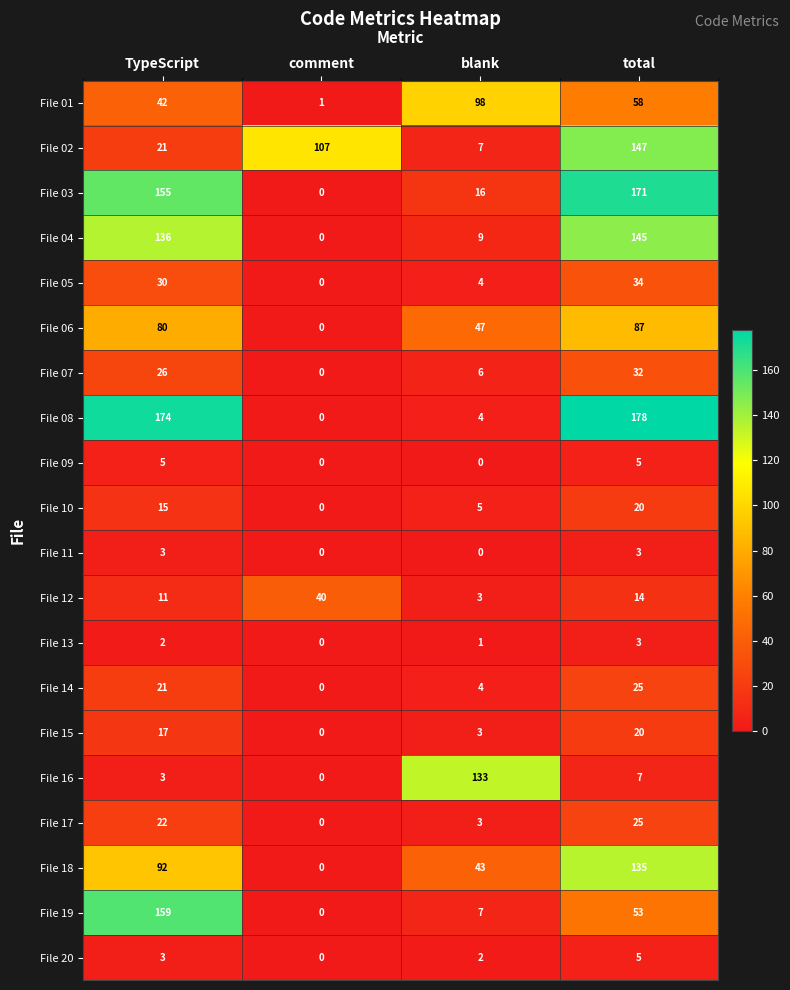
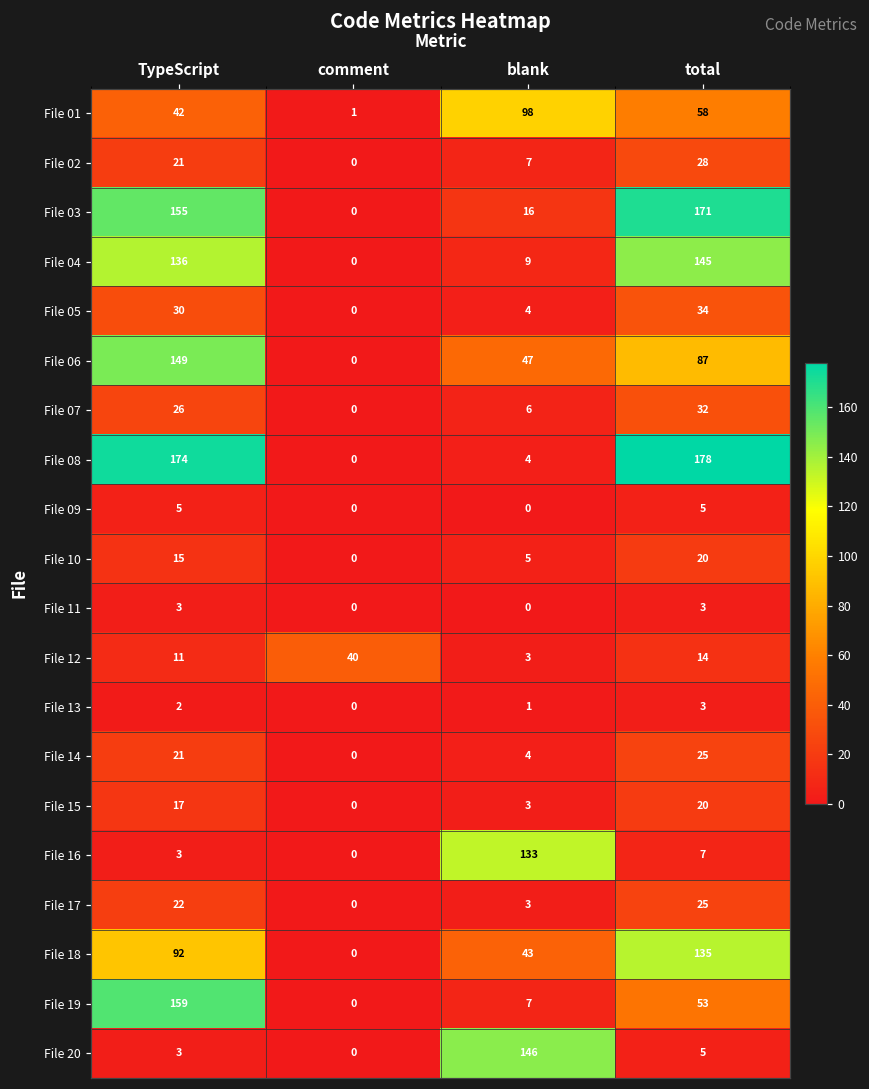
  {
    "File 01": {
      "TypeScript": 42,
      "comment": 1,
      "blank": 98,
      "total": 58
    },
    "File 02": {
      "TypeScript": 21,
-     "comment": 107,
+     "comment": 0,
      "blank": 7,
-     "total": 147
+     "total": 28
    },
    "File 03": {
      "TypeScript": 155,
      "comment": 0,
      "blank": 16,
      "total": 171
    },
    "File 04": {
      "TypeScript": 136,
      "comment": 0,
      "blank": 9,
      "total": 145
    },
    "File 05": {
      "TypeScript": 30,
      "comment": 0,
      "blank": 4,
      "total": 34
    },
    "File 06": {
-     "TypeScript": 80,
+     "TypeScript": 149,
      "comment": 0,
      "blank": 47,
      "total": 87
    },
    "File 07": {
      "TypeScript": 26,
      "comment": 0,
      "blank": 6,
      "total": 32
    },
    "File 08": {
      "TypeScript": 174,
      "comment": 0,
      "blank": 4,
      "total": 178
    },
    "File 09": {
      "TypeScript": 5,
      "comment": 0,
      "blank": 0,
      "total": 5
    },
    "File 10": {
      "TypeScript": 15,
      "comment": 0,
      "blank": 5,
      "total": 20
    },
    "File 11": {
      "TypeScript": 3,
      "comment": 0,
      "blank": 0,
      "total": 3
    },
    "File 12": {
      "TypeScript": 11,
      "comment": 40,
      "blank": 3,
      "total": 14
    },
    "File 13": {
      "TypeScript": 2,
      "comment": 0,
      "blank": 1,
      "total": 3
    },
    "File 14": {
      "TypeScript": 21,
      "comment": 0,
      "blank": 4,
      "total": 25
    },
    "File 15": {
      "TypeScript": 17,
      "comment": 0,
      "blank": 3,
      "total": 20
    },
    "File 16": {
      "TypeScript": 3,
      "comment": 0,
      "blank": 133,
      "total": 7
    },
    "File 17": {
      "TypeScript": 22,
      "comment": 0,
      "blank": 3,
      "total": 25
    },
    "File 18": {
      "TypeScript": 92,
      "comment": 0,
      "blank": 43,
      "total": 135
    },
    "File 19": {
      "TypeScript": 159,
      "comment": 0,
      "blank": 7,
      "total": 53
    },
    "File 20": {
      "TypeScript": 3,
      "comment": 0,
-     "blank": 2,
+     "blank": 146,
      "total": 5
    }
  }
